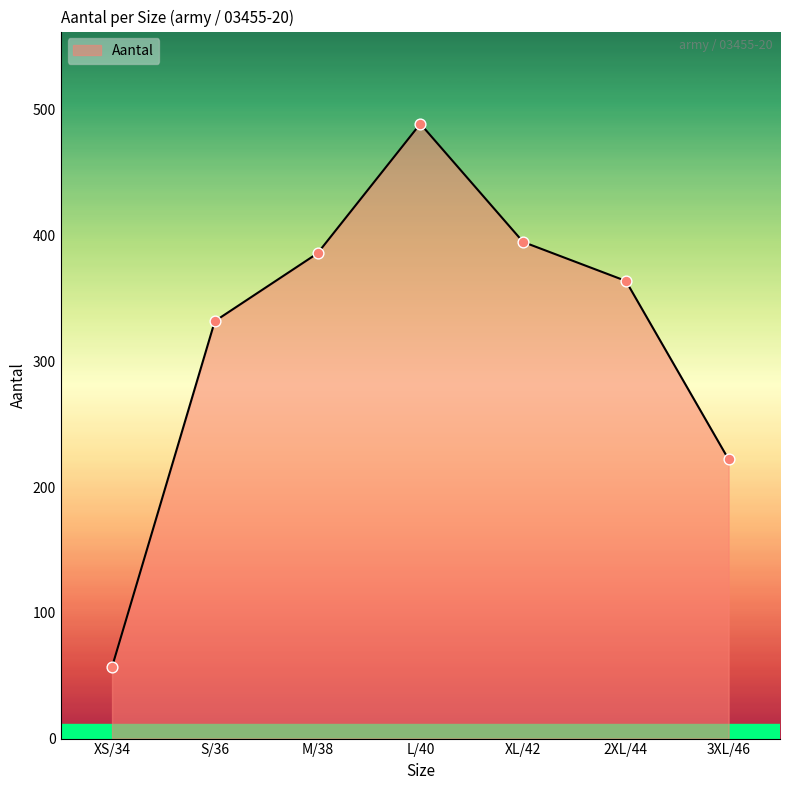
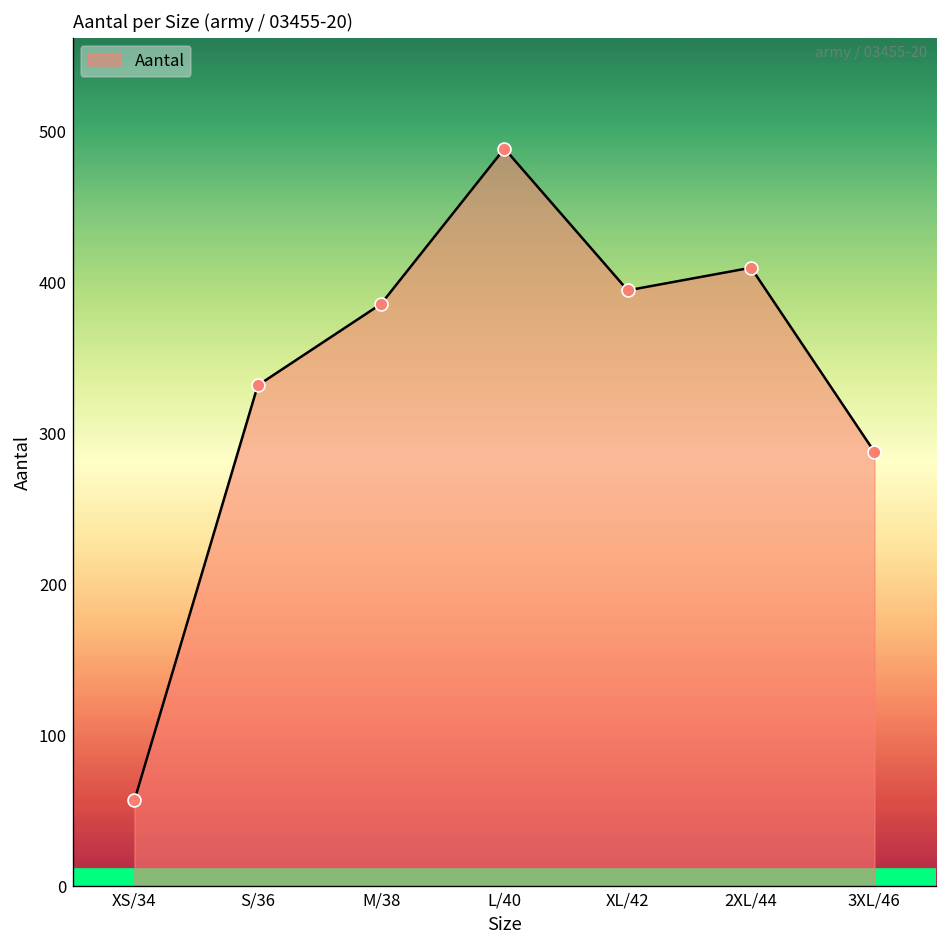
  {
    "XS/34": 57,
    "S/36": 332,
    "M/38": 386,
    "L/40": 489,
    "XL/42": 395,
-   "2XL/44": 364,
-   "3XL/46": 222
+   "2XL/44": 410,
+   "3XL/46": 288
  }
